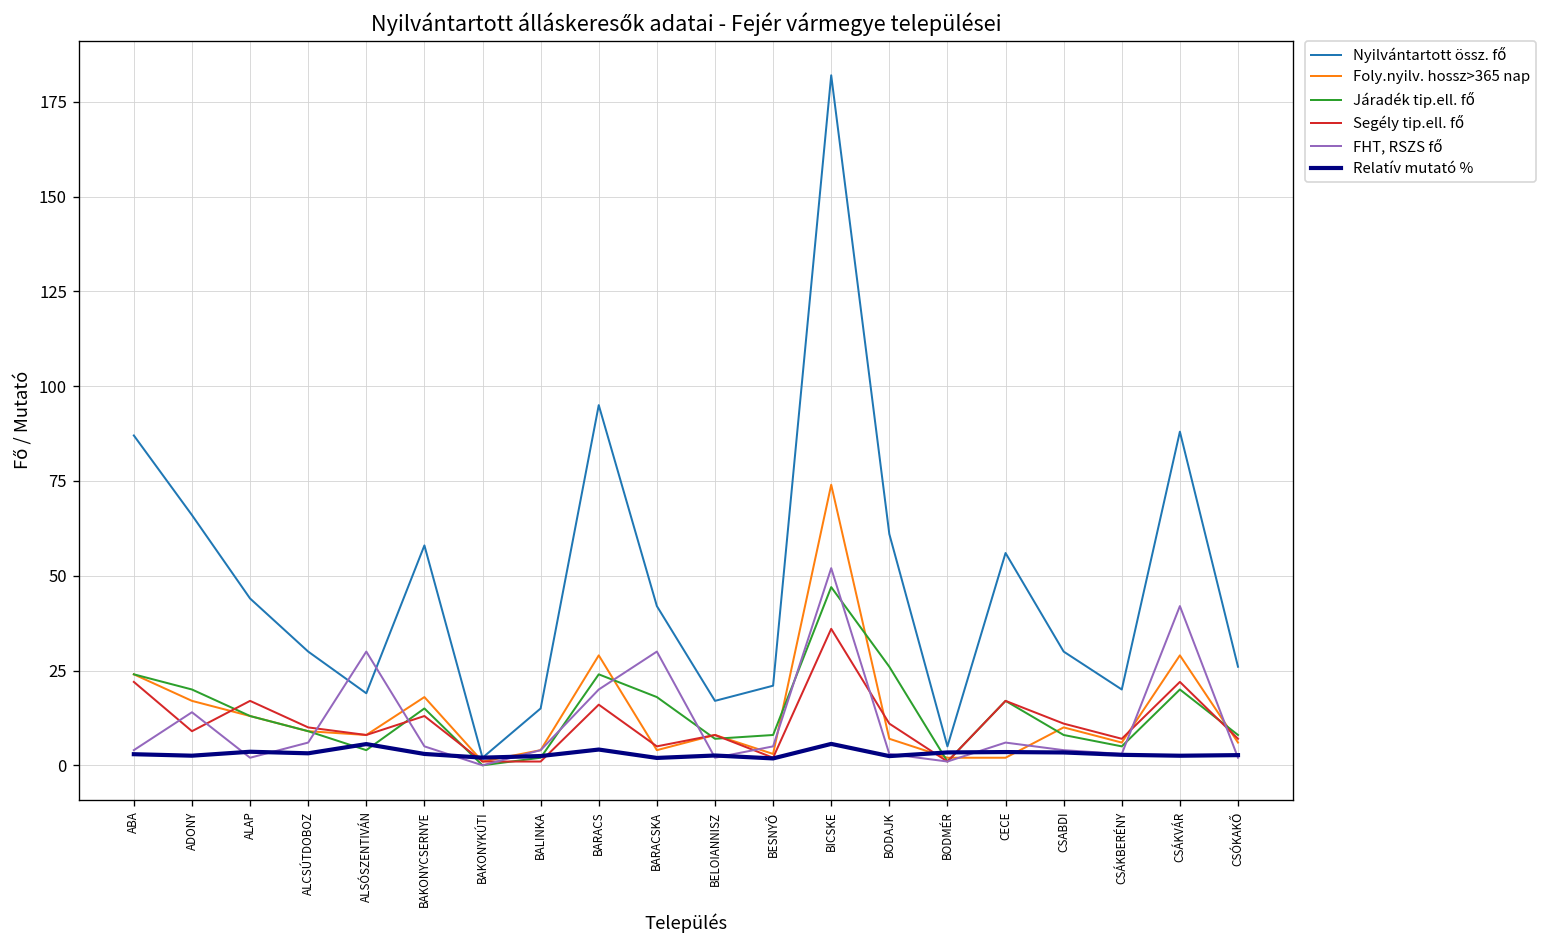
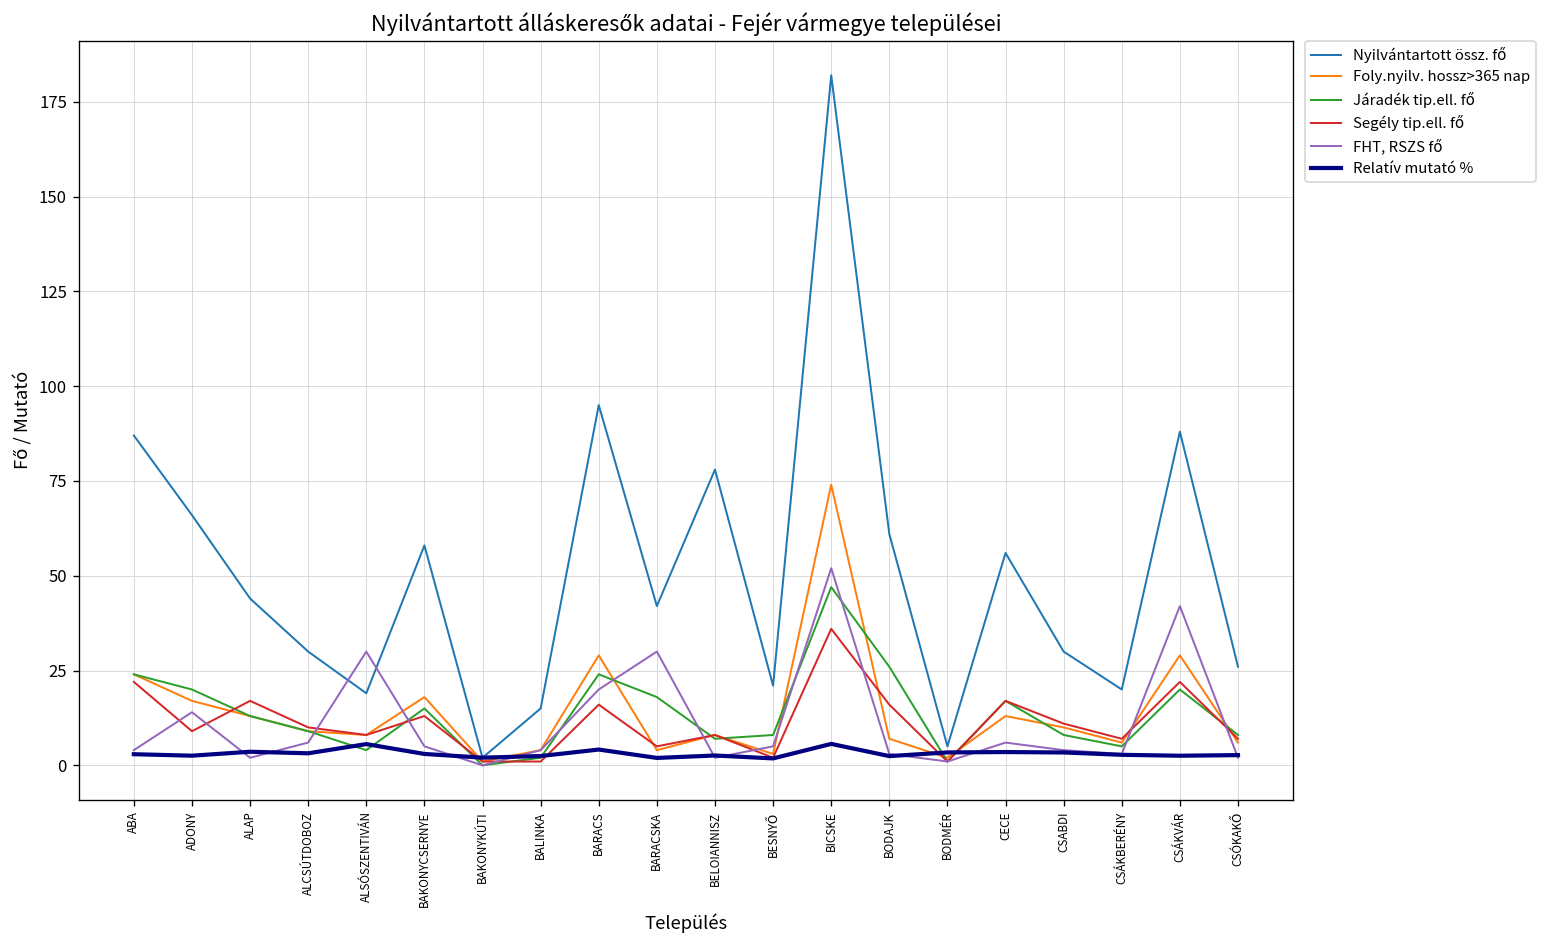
  {
    "Nyilvántartott össz. fő": {
      "ABA": 87,
      "ADONY": 66,
      "ALAP": 44,
      "ALCSÚTDOBOZ": 30,
      "ALSÓSZENTIVÁN": 19,
      "BAKONYCSERNYE": 58,
      "BALINKA": 15,
      "BARACS": 95,
      "BARACSKA": 42,
-     "BELOIANNISZ": 17,
+     "BELOIANNISZ": 78,
      "BESNYŐ": 21,
      "BICSKE": 182,
      "BODAJK": 61,
      "BODMÉR": 5,
      "CECE": 56,
      "CSABDI": 30,
      "CSÁKBERÉNY": 20,
      "CSÁKVÁR": 88,
      "CSÓKAKŐ": 26
    },
    "Foly.nyilv. hossz>365 nap": {
      "ADONY": 17,
      "BAKONYCSERNYE": 18,
      "BARACS": 29,
      "BARACSKA": 4,
      "BESNYŐ": 3,
      "BICSKE": 74,
      "BODAJK": 7,
      "BODMÉR": 2,
-     "CECE": 2,
+     "CECE": 13,
      "CSABDI": 10,
      "CSÁKBERÉNY": 6,
      "CSÁKVÁR": 29,
      "CSÓKAKŐ": 6
    },
    "Járadék tip.ell. fő": {
      "ADONY": 20,
      "ALSÓSZENTIVÁN": 4,
      "BAKONYCSERNYE": 15,
      "BARACS": 24,
      "BARACSKA": 18,
      "BELOIANNISZ": 7,
      "BESNYŐ": 8,
      "BICSKE": 47,
      "BODAJK": 26,
      "CSABDI": 8,
      "CSÁKBERÉNY": 5,
      "CSÁKVÁR": 20,
      "CSÓKAKŐ": 8
    },
    "Segély tip.ell. fő": {
      "ABA": 22,
      "ADONY": 9,
      "ALAP": 17,
      "ALCSÚTDOBOZ": 10,
      "BAKONYCSERNYE": 13,
      "BALINKA": 1,
      "BARACS": 16,
      "BARACSKA": 5,
      "BICSKE": 36,
-     "BODAJK": 11,
+     "BODAJK": 16,
      "CSABDI": 11,
      "CSÁKBERÉNY": 7,
      "CSÁKVÁR": 22,
      "CSÓKAKŐ": 7
    },
    "FHT, RSZS fő": {
      "ABA": 4,
      "ADONY": 14,
      "ALAP": 2,
      "ALCSÚTDOBOZ": 6,
      "ALSÓSZENTIVÁN": 30,
      "BAKONYCSERNYE": 5,
      "BARACS": 20,
      "BARACSKA": 30,
      "BESNYŐ": 5,
      "BICSKE": 52,
      "CECE": 6,
      "CSÁKVÁR": 42
    },
    "Relatív mutató %": {
      "ABA": 3,
      "ADONY": 3,
      "ALAP": 4,
      "ALCSÚTDOBOZ": 3,
      "ALSÓSZENTIVÁN": 6,
      "BAKONYCSERNYE": 3,
      "BARACS": 4,
      "BARACSKA": 2,
      "BICSKE": 6,
      "BODMÉR": 3,
      "CECE": 4,
      "CSÁKVÁR": 3
    }
  }
